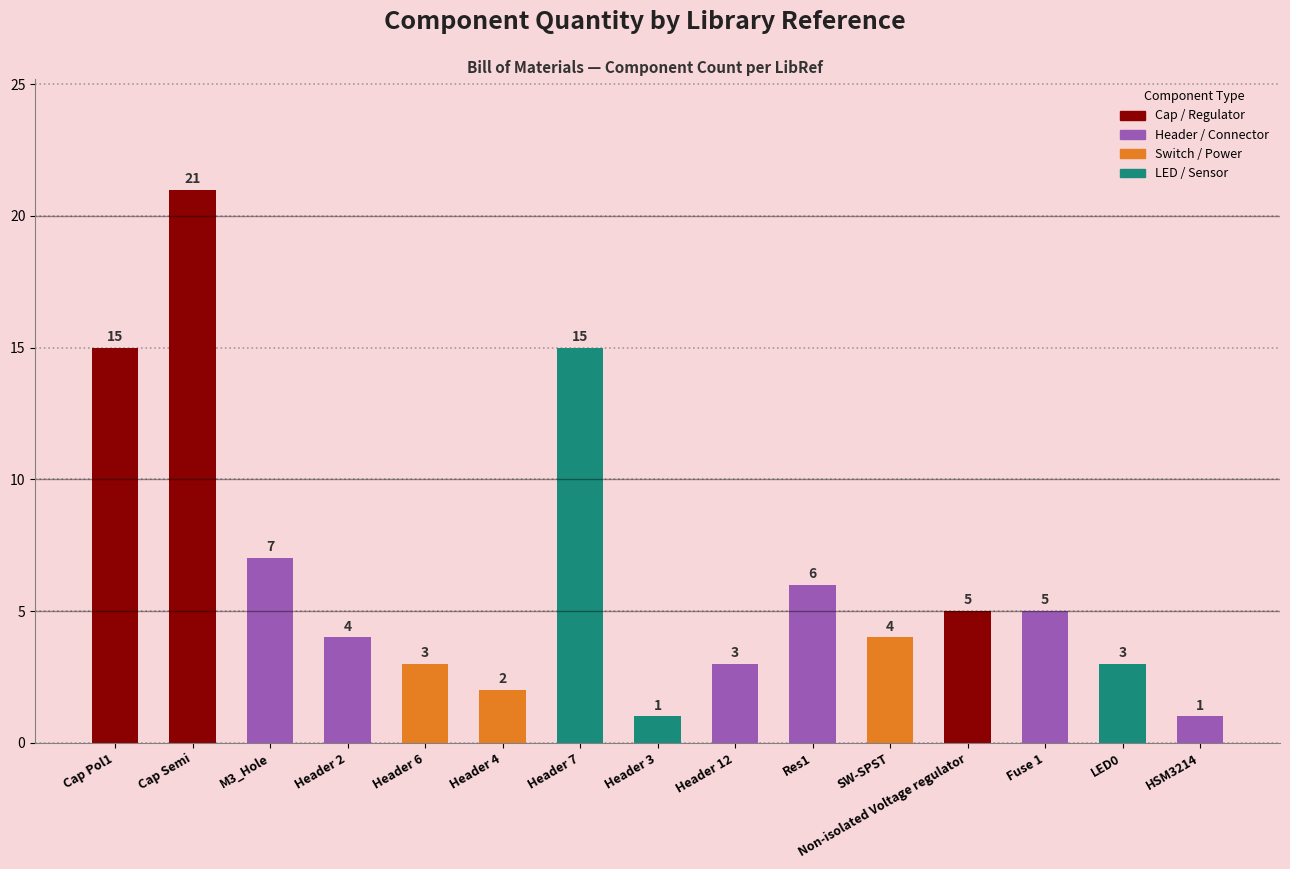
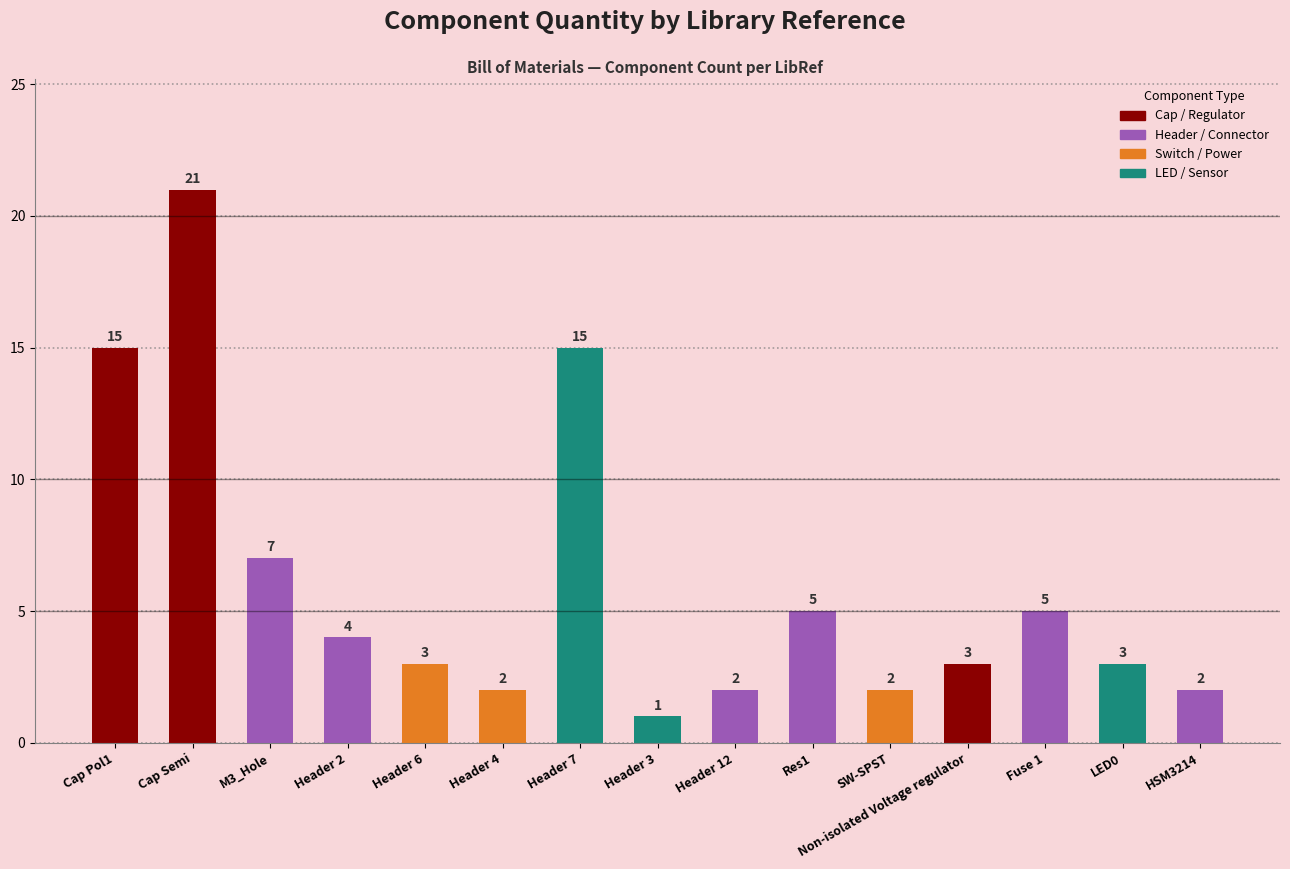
  {
    "Cap Pol1": 15,
    "Cap Semi": 21,
    "M3_Hole": 7,
    "Header 2": 4,
    "Header 6": 3,
    "Header 4": 2,
    "Header 7": 15,
    "Header 3": 1,
-   "Header 12": 3,
-   "Res1": 6,
-   "SW-SPST": 4,
-   "Non-isolated Voltage regulator": 5,
+   "Header 12": 2,
+   "Res1": 5,
+   "SW-SPST": 2,
+   "Non-isolated Voltage regulator": 3,
    "Fuse 1": 5,
    "LED0": 3,
-   "HSM3214": 1
+   "HSM3214": 2
  }
